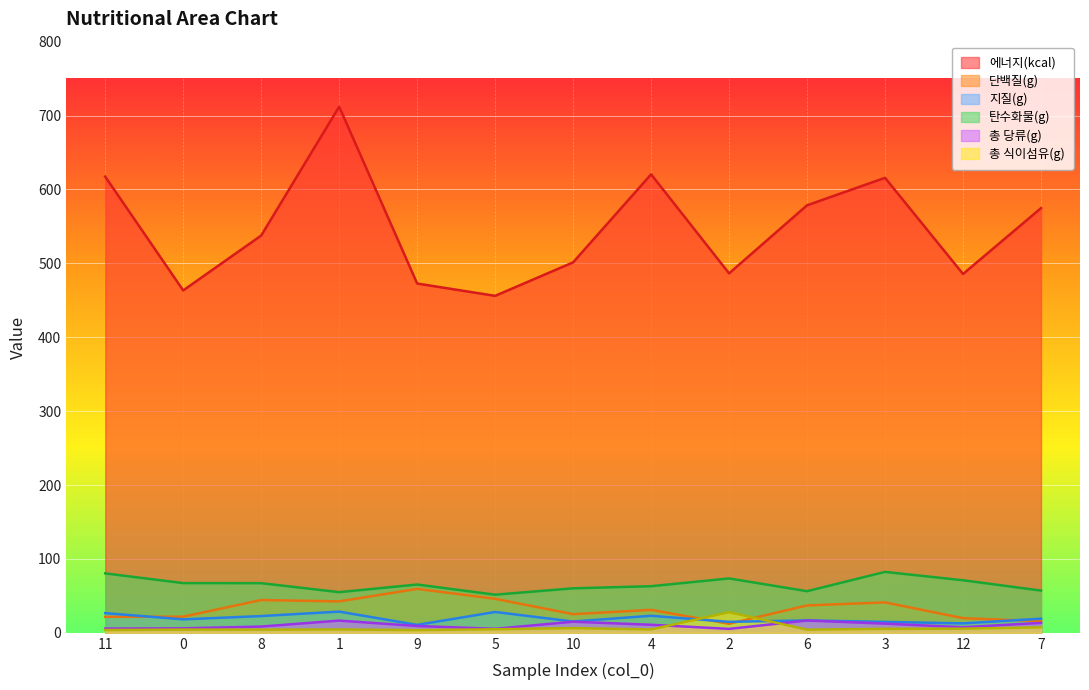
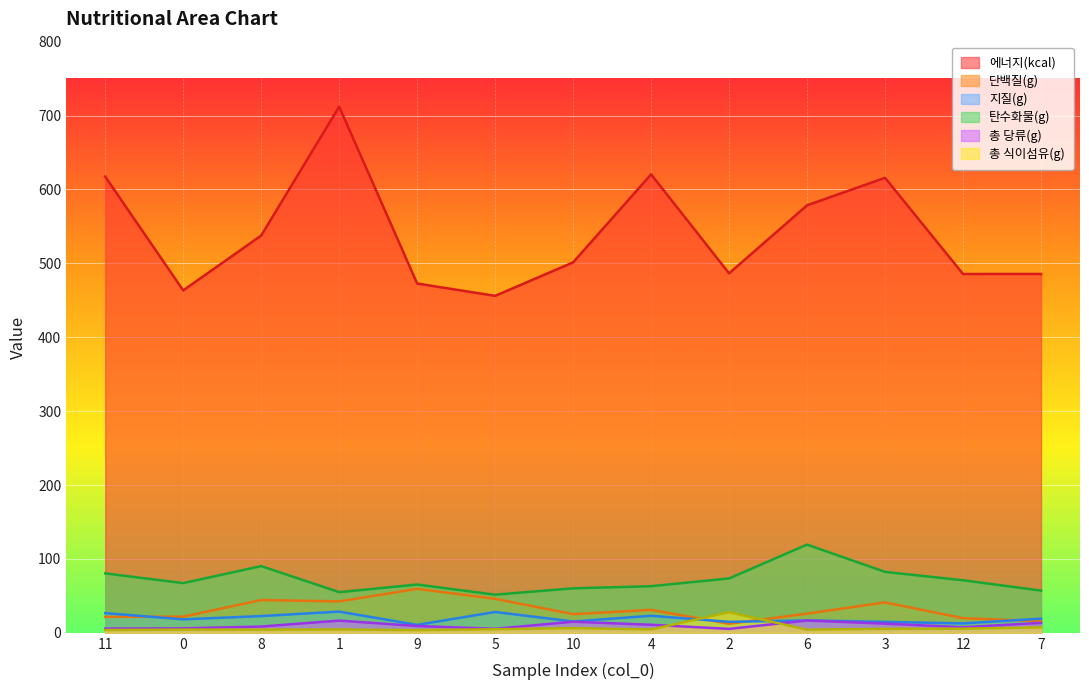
  {
    "에너지(kcal)": {
      "11": 620,
      "0": 460,
      "8": 540,
      "1": 710,
      "9": 470,
      "5": 460,
      "10": 500,
      "4": 620,
      "2": 490,
      "6": 580,
      "3": 620,
      "12": 490,
-     "7": 570
+     "7": 490
    },
    "단백질(g)": {
      "11": 20,
      "0": 20,
      "8": 40,
      "1": 40,
      "9": 60,
      "5": 50,
      "10": 30,
      "4": 30,
-     "6": 40,
+     "6": 30,
      "3": 40,
      "12": 20
    },
    "지질(g)": {
      "11": 30,
      "0": 20,
      "8": 20,
      "1": 30,
      "5": 30,
      "4": 20,
      "12": 10
    },
    "탄수화물(g)": {
      "11": 80,
      "0": 70,
-     "8": 70,
+     "8": 90,
      "1": 50,
      "9": 70,
      "5": 50,
      "10": 60,
      "4": 60,
      "2": 70,
-     "6": 60,
+     "6": 120,
      "3": 80,
      "12": 70,
      "7": 60
    },
    "총 당류(g)": {
      "8": 10,
      "1": 20,
      "4": 10,
      "2": 10
    },
    "총 식이섬유(g)": {
      "8": 0,
      "1": 0,
      "9": 0,
      "10": 10,
      "4": 0,
      "2": 30,
      "6": 0,
      "3": 10,
      "7": 10
    }
  }
